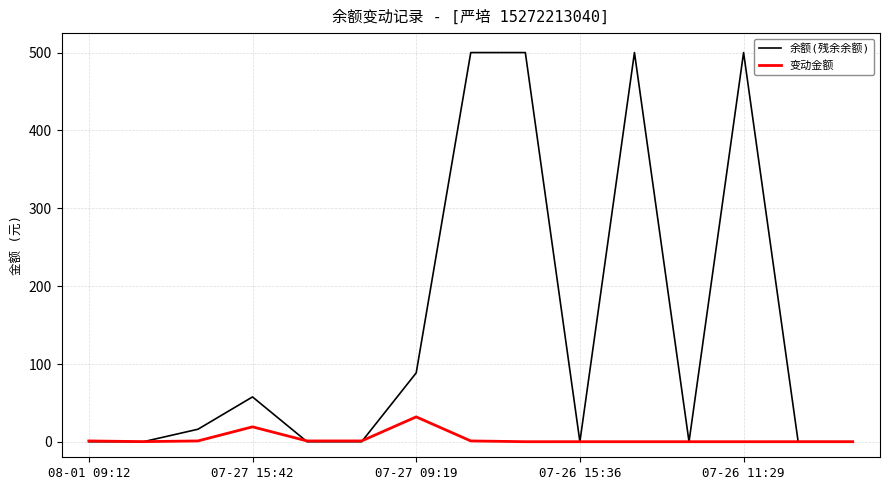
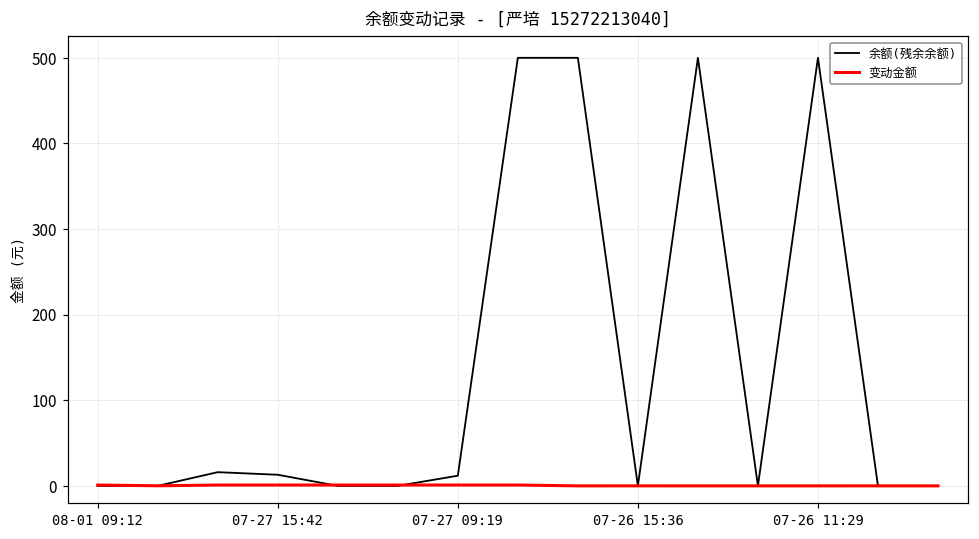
  {
    "余额(残余余额)": {
-     "07-27 15:42": 60,
-     "07-27 09:19": 90,
+     "07-27 15:42": 10,
+     "07-27 09:19": 10,
      "07-26 11:29": 500
    },
    "变动金额": {
-     "07-27 15:42": 20,
-     "07-27 09:19": 30,
+     "07-27 15:42": 0,
+     "07-27 09:19": 0,
      "07-26 11:29": 0
    }
  }
